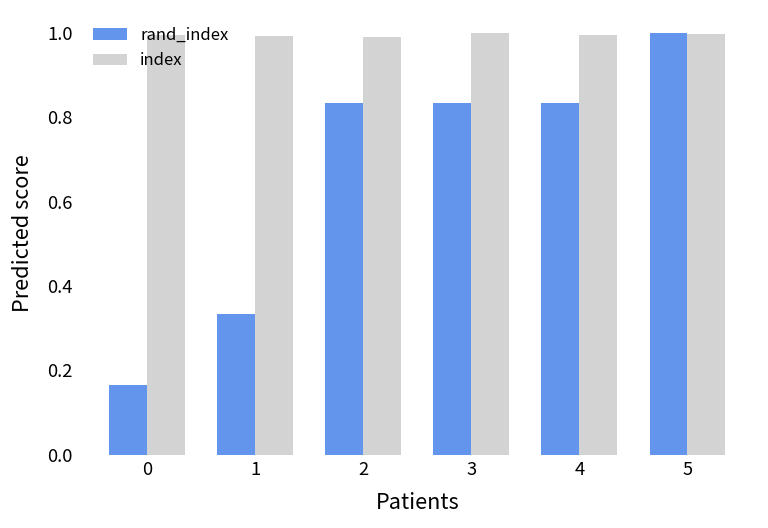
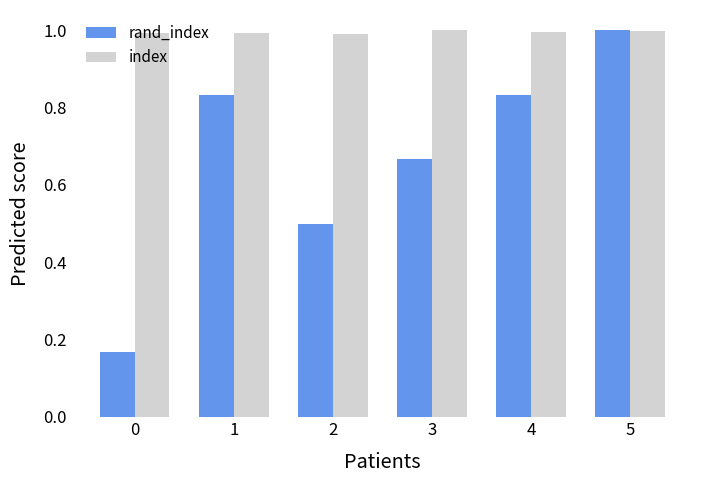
  {
    "rand_index": {
      "0": 0.17,
-     "1": 0.33,
-     "2": 0.83,
-     "3": 0.83,
+     "1": 0.83,
+     "2": 0.50,
+     "3": 0.67,
      "4": 0.83,
      "5": 1.00
    },
    "index": {
      "0": 0.99,
      "1": 0.99,
      "2": 0.99,
      "3": 1.00,
      "4": 1.00,
      "5": 1.00
    }
  }
